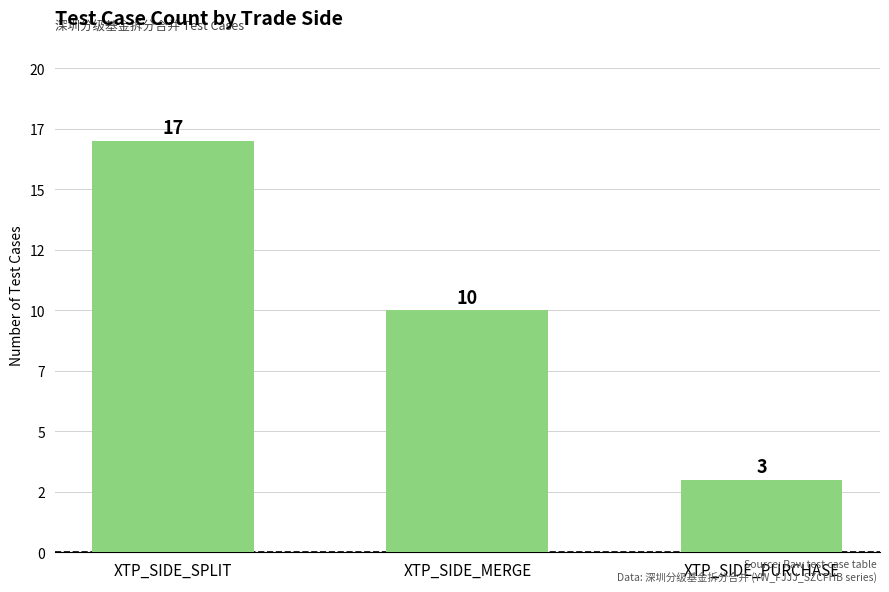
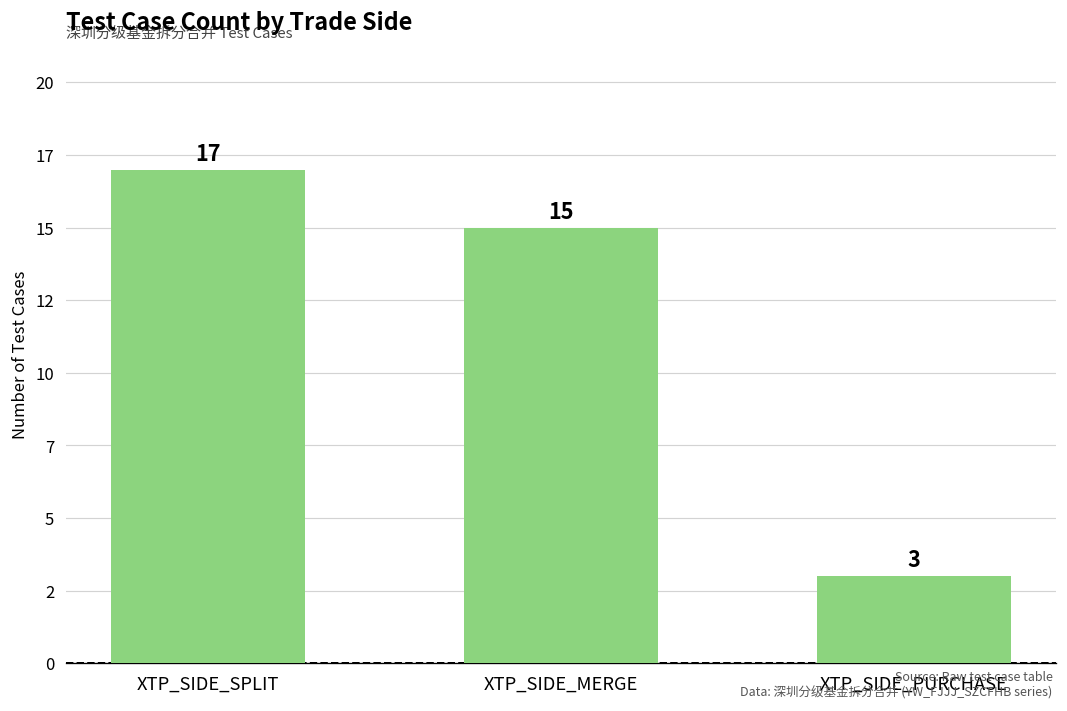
  {
    "XTP_SIDE_SPLIT": 17,
-   "XTP_SIDE_MERGE": 10,
+   "XTP_SIDE_MERGE": 15,
    "XTP_SIDE_PURCHASE": 3
  }
